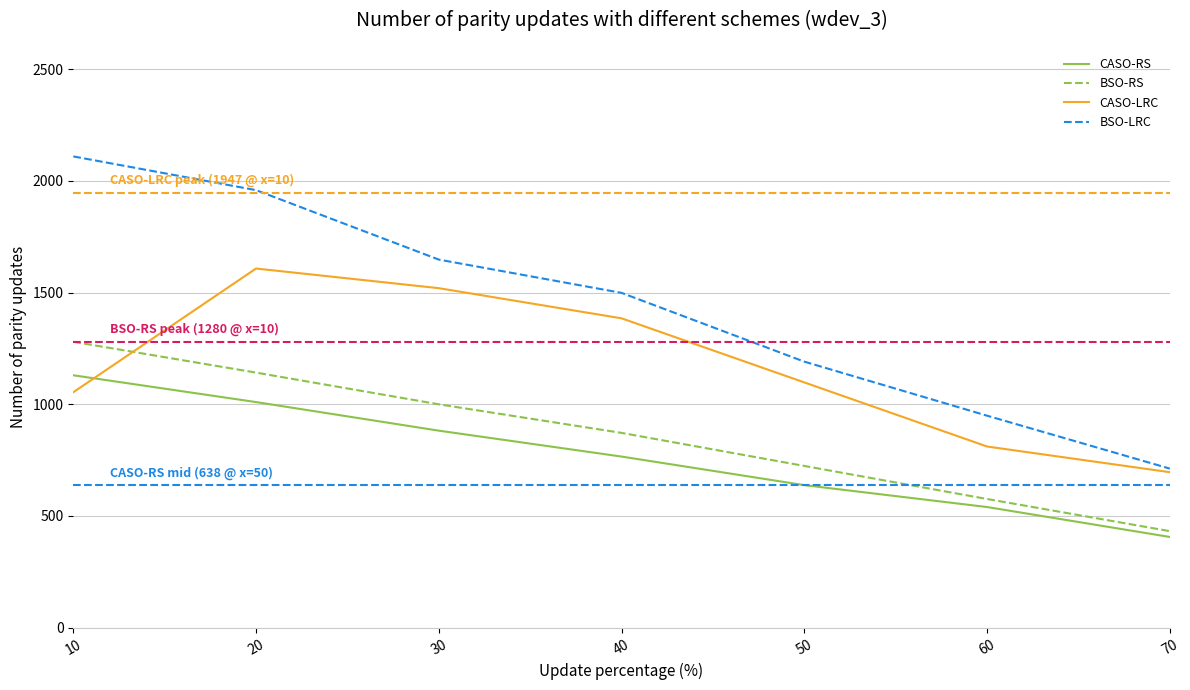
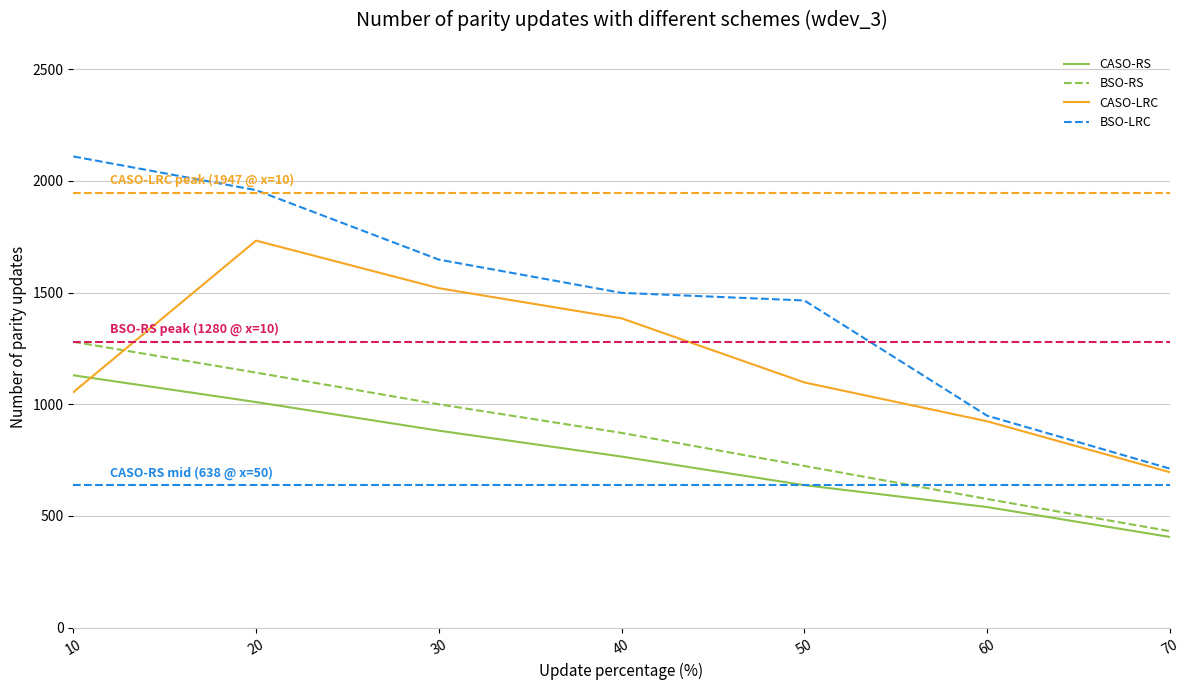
  {
    "CASO-LRC": {
      "10": 1050,
-     "20": 1610,
+     "20": 1730,
      "30": 1520,
      "40": 1390,
      "50": 1100,
-     "60": 810,
+     "60": 920,
      "70": 700
    },
    "BSO-LRC": {
      "10": 2110,
      "30": 1650,
      "40": 1500,
-     "50": 1190,
+     "50": 1470,
      "60": 950,
      "70": 710
    }
  }
